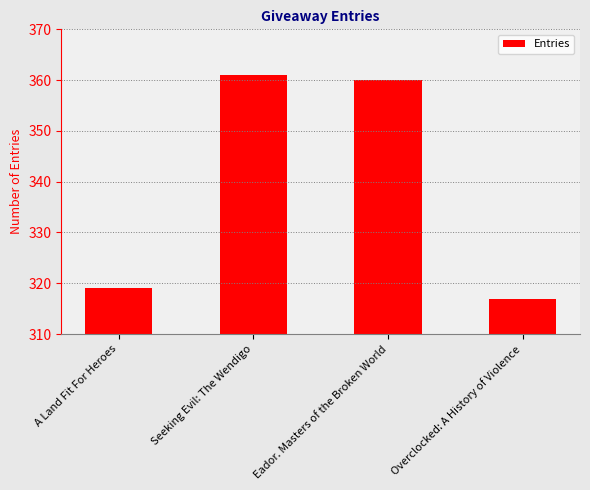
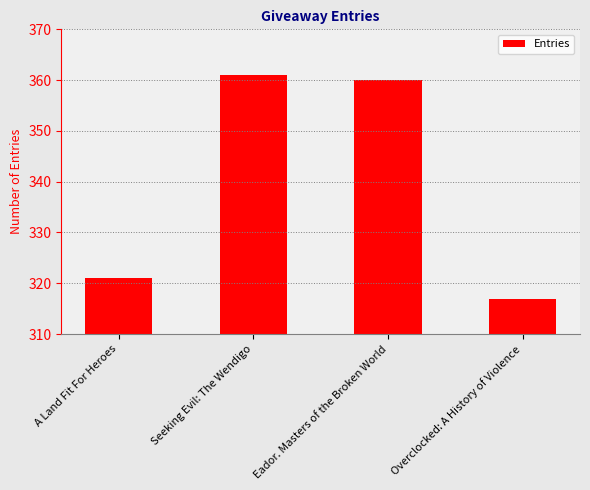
  {
-   "A Land Fit For Heroes": 319,
+   "A Land Fit For Heroes": 321,
    "Seeking Evil: The Wendigo": 361,
    "Eador. Masters of the Broken World": 360,
    "Overclocked: A History of Violence": 317
  }
